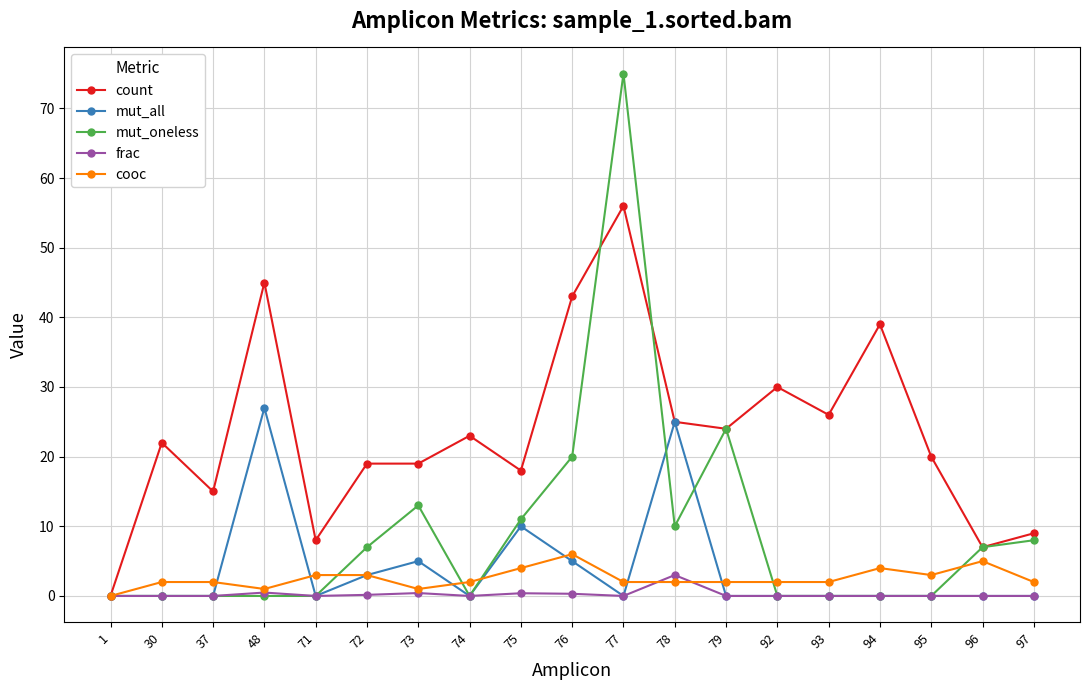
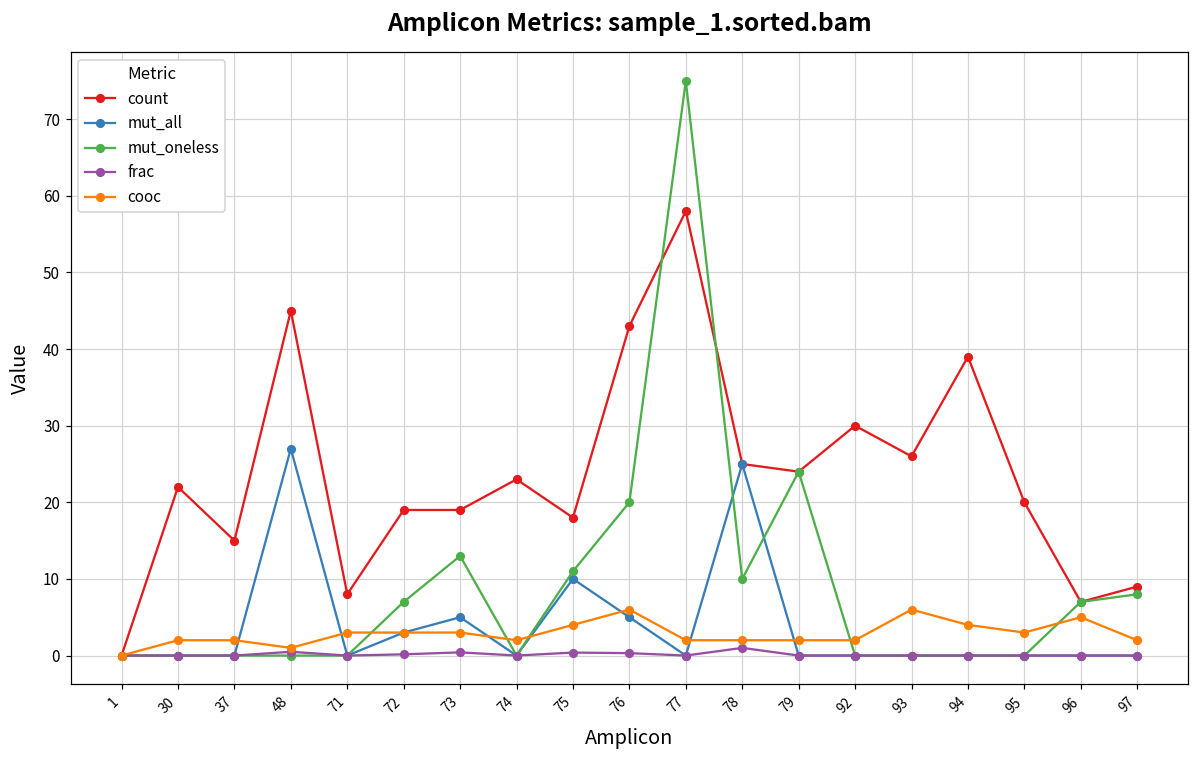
  {
    "count": {
      "30": 22,
      "37": 15,
      "48": 45,
      "71": 8,
      "72": 19,
      "73": 19,
      "74": 23,
      "75": 18,
      "76": 43,
-     "77": 56,
+     "77": 58,
      "92": 30,
      "93": 26,
      "94": 39,
      "95": 20,
      "97": 9
    },
    "mut_all": {
      "48": 27,
      "73": 5,
      "75": 10,
      "76": 5
    },
    "mut_oneless": {
      "48": 0,
      "72": 7,
      "73": 13,
      "75": 11,
      "76": 20,
      "77": 75,
      "78": 10,
      "97": 8
    },
    "frac": {
      "48": 0,
      "72": 0,
      "73": 0,
      "75": 0,
      "76": 0,
-     "78": 3
+     "78": 1
    },
    "cooc": {
      "30": 2,
      "37": 2,
      "48": 1,
      "71": 3,
-     "73": 1,
+     "73": 3,
      "74": 2,
      "75": 4,
      "76": 6,
      "77": 2,
      "78": 2,
      "79": 2,
      "92": 2,
-     "93": 2,
+     "93": 6,
      "94": 4,
      "95": 3,
      "96": 5,
      "97": 2
    }
  }
